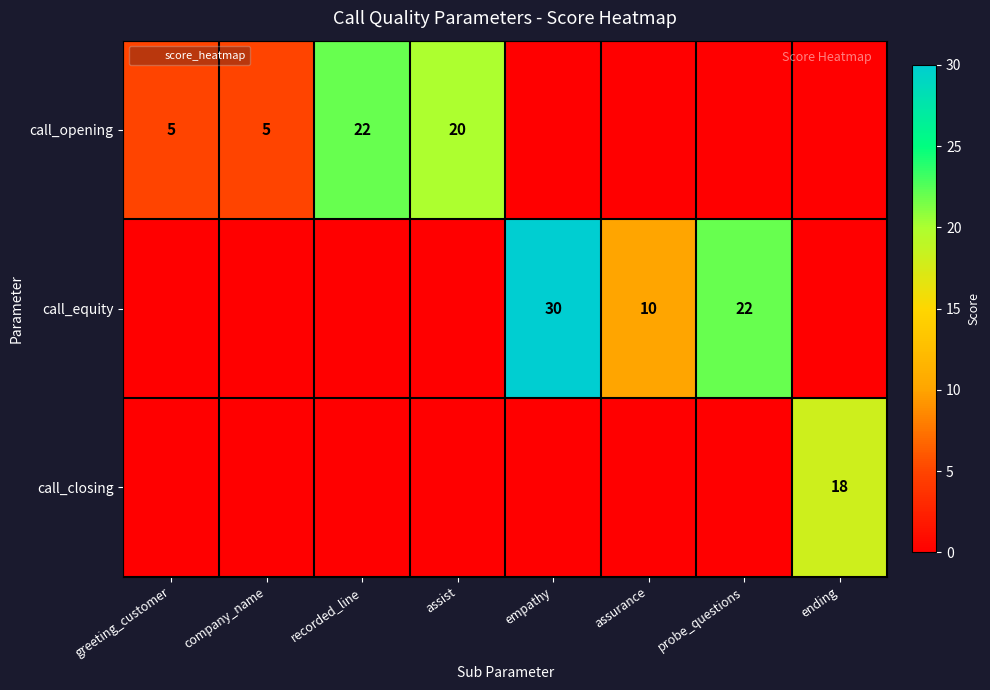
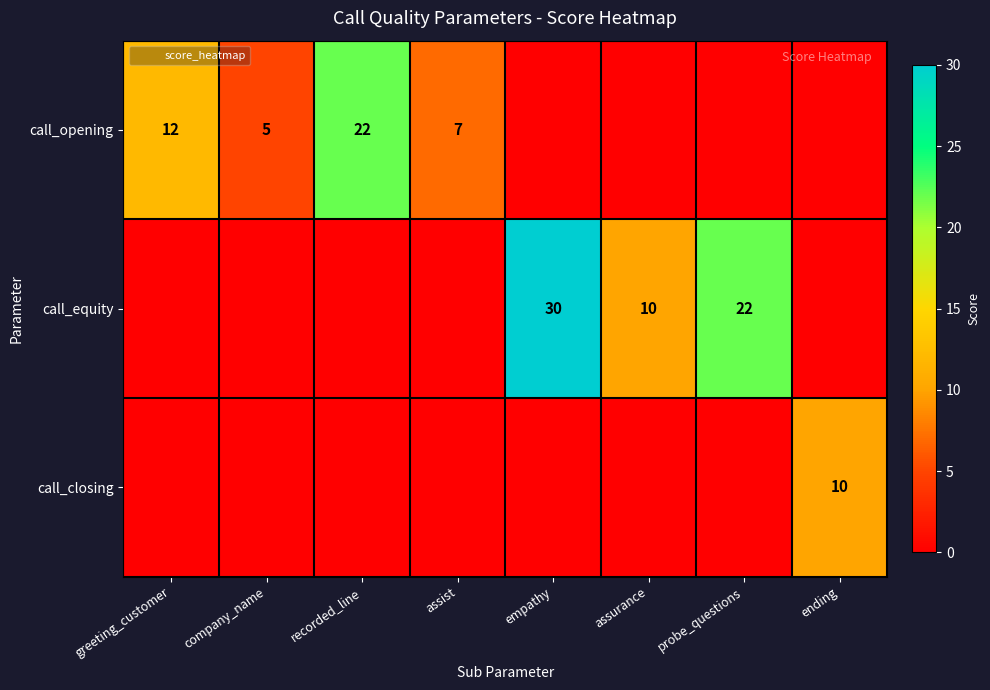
  {
    "call_opening": {
-     "greeting_customer": 5,
+     "greeting_customer": 12,
      "company_name": 5,
      "recorded_line": 22,
-     "assist": 20
+     "assist": 7
    },
    "call_equity": {
      "empathy": 30,
      "assurance": 10,
      "probe_questions": 22
    },
    "call_closing": {
-     "ending": 18
+     "ending": 10
    }
  }
